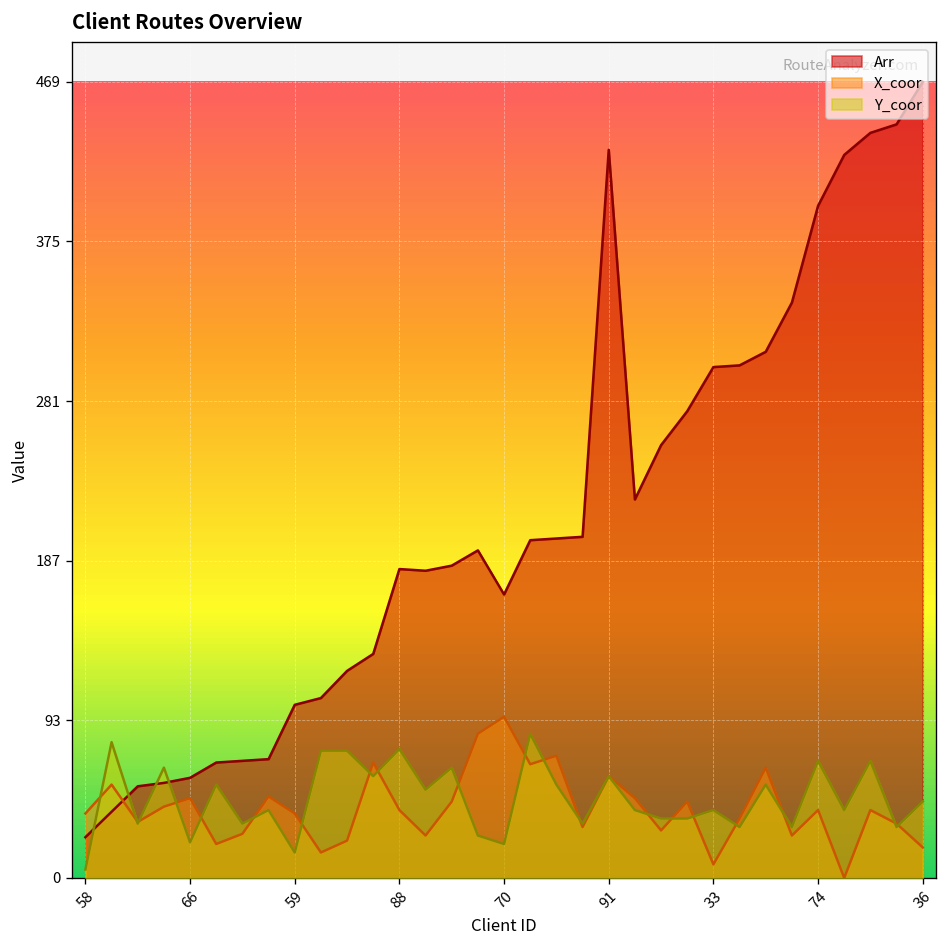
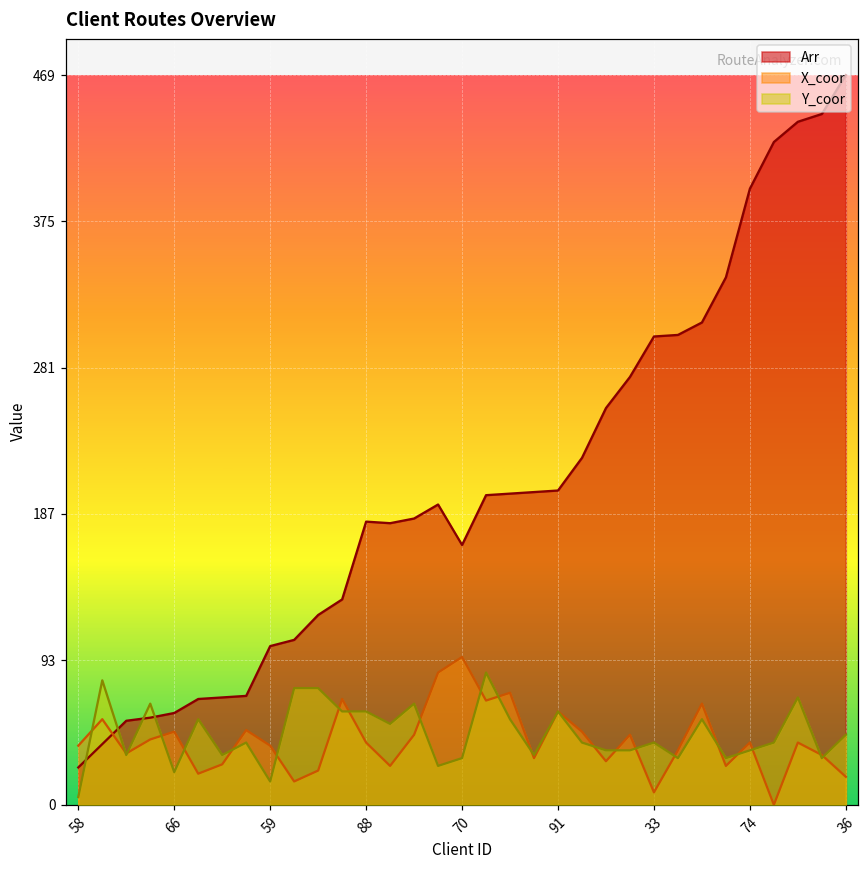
  {
    "Arr": {
      "58": 24,
      "66": 59,
      "59": 102,
      "88": 182,
      "70": 167,
-     "91": 429,
+     "91": 202,
      "33": 301,
      "74": 396
    },
    "X_coor": {
      "58": 38,
      "66": 47,
      "59": 38,
      "88": 40,
      "70": 95,
      "33": 8,
      "74": 40,
      "36": 18
    },
    "Y_coor": {
      "58": 5,
      "66": 21,
      "59": 15,
-     "88": 76,
-     "70": 20,
+     "88": 60,
+     "70": 30,
      "33": 40,
-     "74": 69,
+     "74": 35,
      "36": 45
    }
  }
